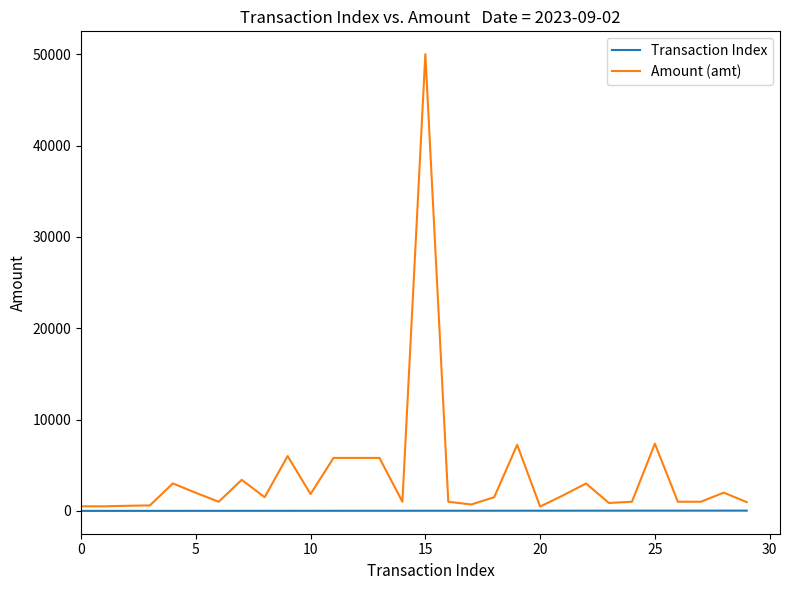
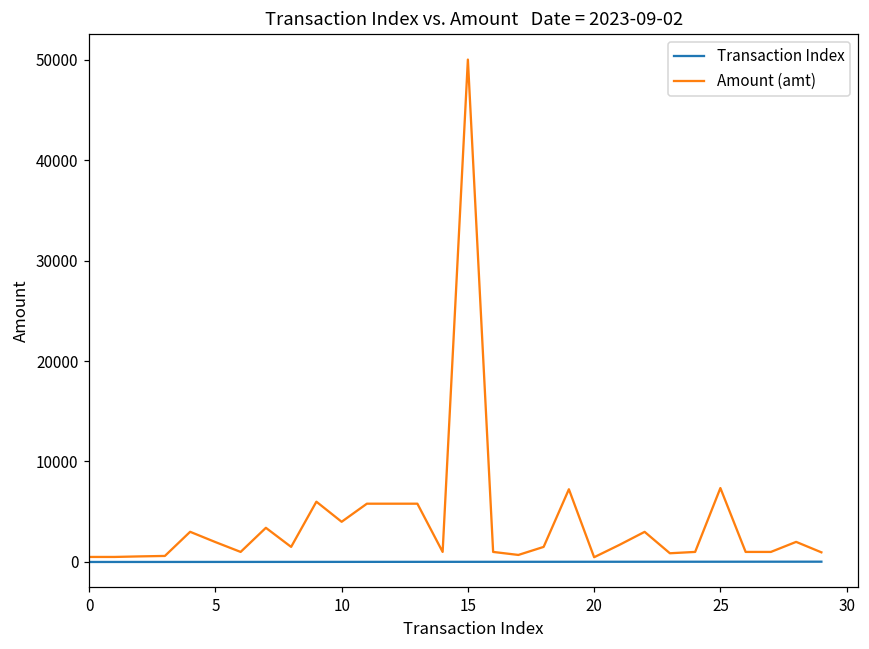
  {
    "Transaction Index": {
      "0": 0,
      "5": 0,
      "10": 0,
      "15": 0,
      "20": 0,
      "25": 0
    },
    "Amount (amt)": {
      "0": 1000,
      "5": 2000,
-     "10": 2000,
+     "10": 4000,
      "15": 50000,
      "20": 0,
      "25": 7000
    }
  }
